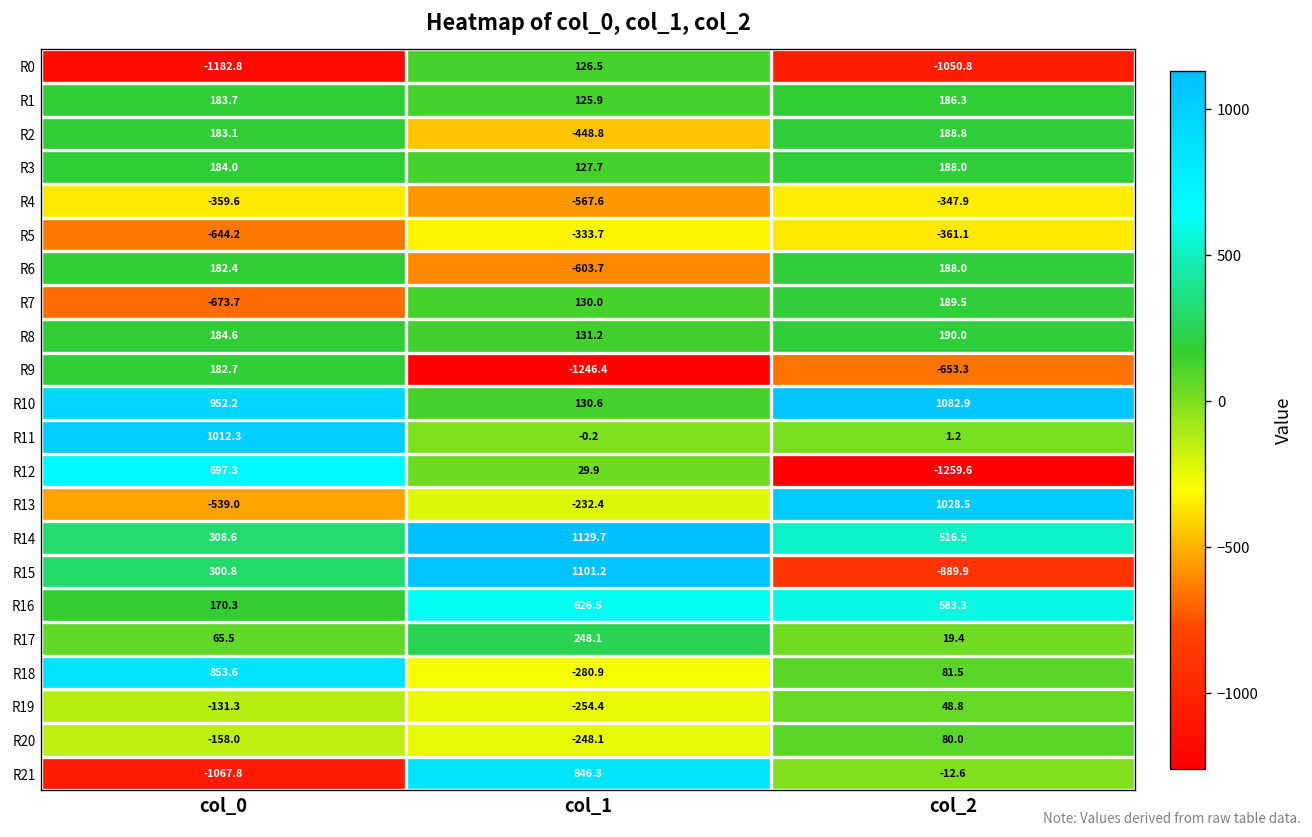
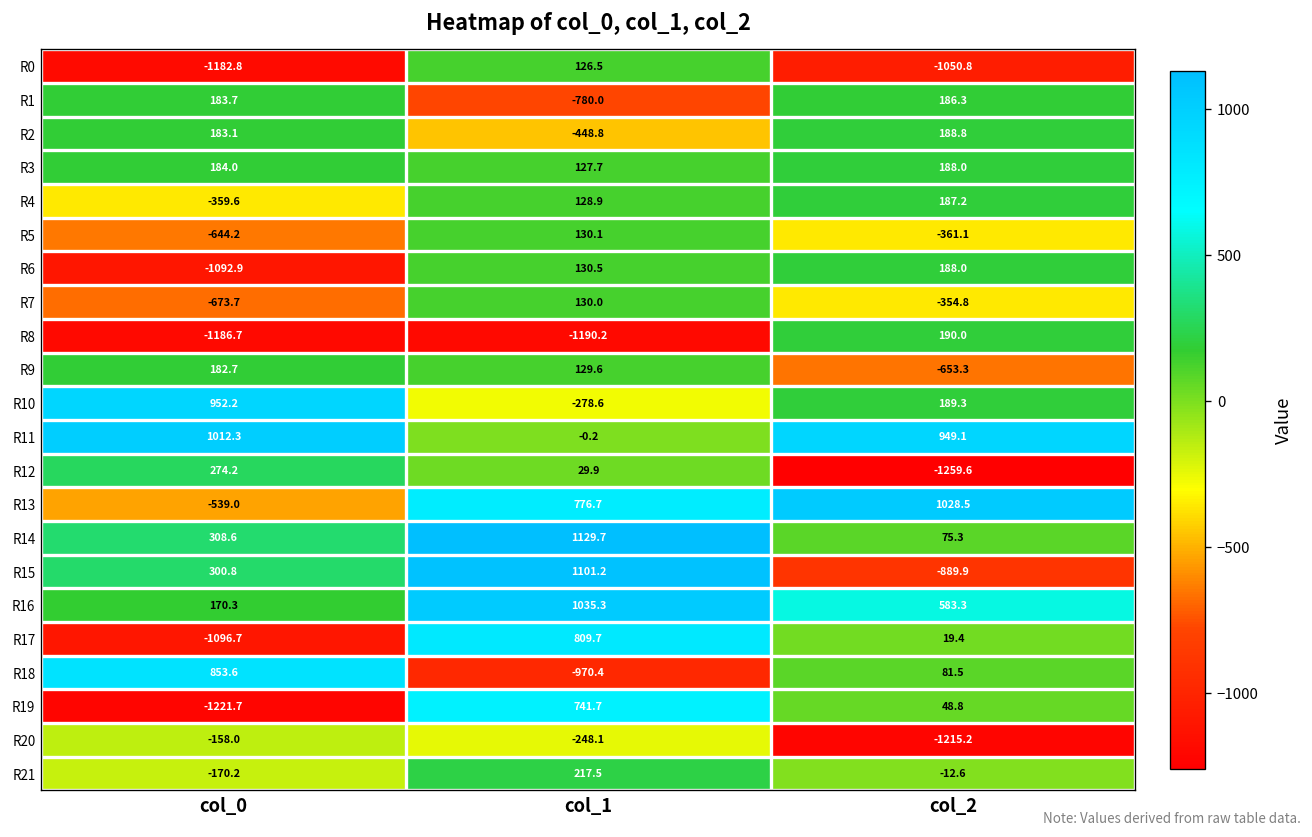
  {
    "R0": {
      "col_0": -1182.8,
      "col_1": 126.5,
      "col_2": -1050.8
    },
    "R1": {
      "col_0": 183.7,
-     "col_1": 125.9,
+     "col_1": -780.0,
      "col_2": 186.3
    },
    "R2": {
      "col_0": 183.1,
      "col_1": -448.8,
      "col_2": 188.8
    },
    "R3": {
      "col_0": 184.0,
      "col_1": 127.7,
      "col_2": 188.0
    },
    "R4": {
      "col_0": -359.6,
-     "col_1": -567.6,
-     "col_2": -347.9
+     "col_1": 128.9,
+     "col_2": 187.2
    },
    "R5": {
      "col_0": -644.2,
-     "col_1": -333.7,
+     "col_1": 130.1,
      "col_2": -361.1
    },
    "R6": {
-     "col_0": 182.4,
-     "col_1": -603.7,
+     "col_0": -1092.9,
+     "col_1": 130.5,
      "col_2": 188.0
    },
    "R7": {
      "col_0": -673.7,
      "col_1": 130.0,
-     "col_2": 189.5
+     "col_2": -354.8
    },
    "R8": {
-     "col_0": 184.6,
-     "col_1": 131.2,
+     "col_0": -1186.7,
+     "col_1": -1190.2,
      "col_2": 190.0
    },
    "R9": {
      "col_0": 182.7,
-     "col_1": -1246.4,
+     "col_1": 129.6,
      "col_2": -653.3
    },
    "R10": {
      "col_0": 952.2,
-     "col_1": 130.6,
-     "col_2": 1082.9
+     "col_1": -278.6,
+     "col_2": 189.3
    },
    "R11": {
      "col_0": 1012.3,
      "col_1": -0.2,
-     "col_2": 1.2
+     "col_2": 949.1
    },
    "R12": {
-     "col_0": 697.3,
+     "col_0": 274.2,
      "col_1": 29.9,
      "col_2": -1259.6
    },
    "R13": {
      "col_0": -539.0,
-     "col_1": -232.4,
+     "col_1": 776.7,
      "col_2": 1028.5
    },
    "R14": {
      "col_0": 308.6,
      "col_1": 1129.7,
-     "col_2": 516.5
+     "col_2": 75.3
    },
    "R15": {
      "col_0": 300.8,
      "col_1": 1101.2,
      "col_2": -889.9
    },
    "R16": {
      "col_0": 170.3,
-     "col_1": 626.5,
+     "col_1": 1035.3,
      "col_2": 583.3
    },
    "R17": {
-     "col_0": 65.5,
-     "col_1": 248.1,
+     "col_0": -1096.7,
+     "col_1": 809.7,
      "col_2": 19.4
    },
    "R18": {
      "col_0": 853.6,
-     "col_1": -280.9,
+     "col_1": -970.4,
      "col_2": 81.5
    },
    "R19": {
-     "col_0": -131.3,
-     "col_1": -254.4,
+     "col_0": -1221.7,
+     "col_1": 741.7,
      "col_2": 48.8
    },
    "R20": {
      "col_0": -158.0,
      "col_1": -248.1,
-     "col_2": 80.0
+     "col_2": -1215.2
    },
    "R21": {
-     "col_0": -1067.8,
-     "col_1": 846.3,
+     "col_0": -170.2,
+     "col_1": 217.5,
      "col_2": -12.6
    }
  }
